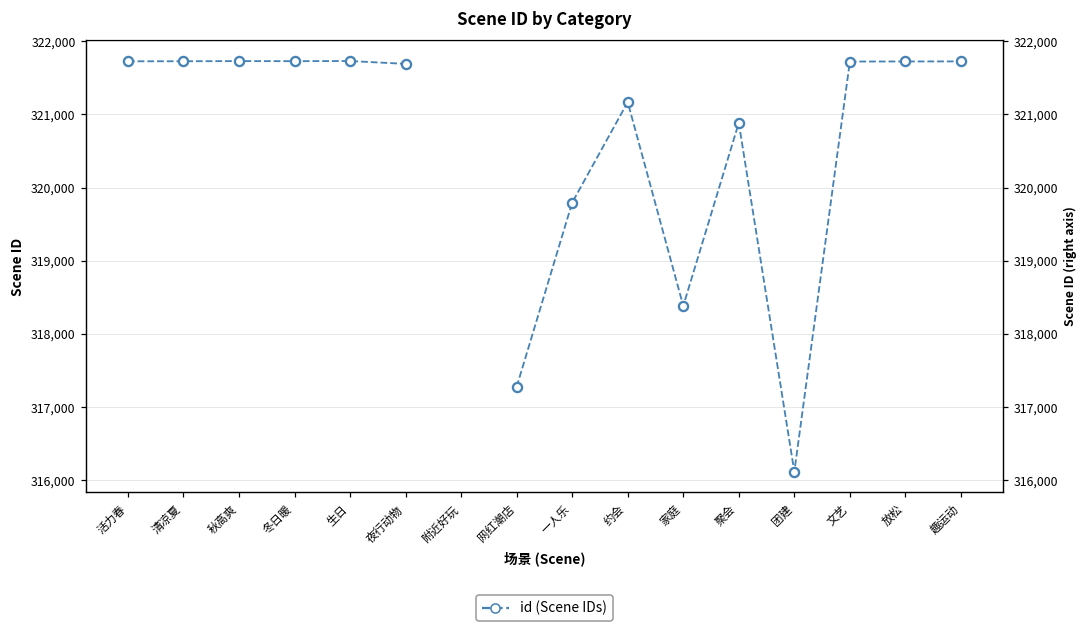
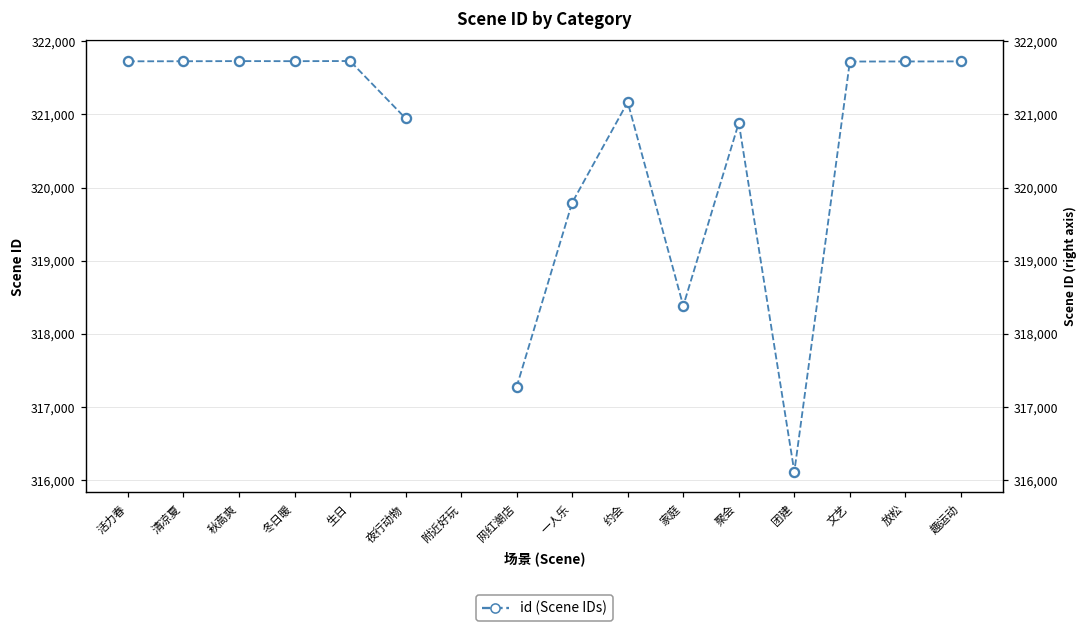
  {
    "活力春": "321,700",
    "清凉夏": "321,700",
    "秋高爽": "321,700",
    "冬日暖": "321,700",
    "生日": "321,700",
-   "夜行动物": "321,700",
+   "夜行动物": "320,900",
    "网红潮店": "317,300",
    "一人乐": "319,800",
    "约会": "321,200",
    "家庭": "318,400",
    "聚会": "320,900",
    "团建": "316,100",
    "文艺": "321,700",
    "放松": "321,700",
    "趣运动": "321,700"
  }
